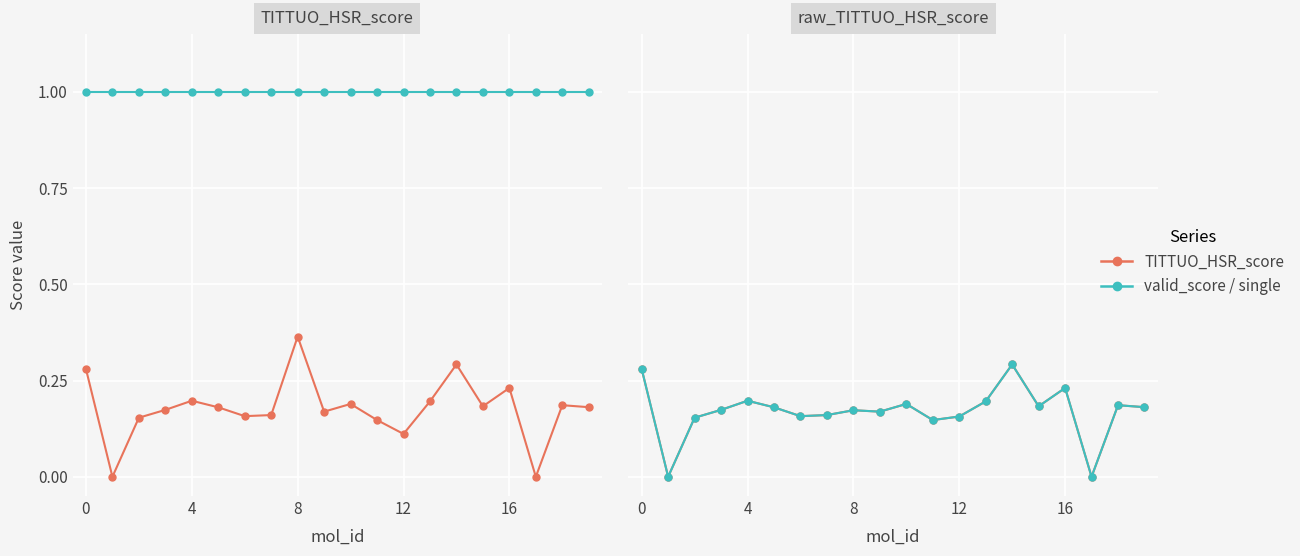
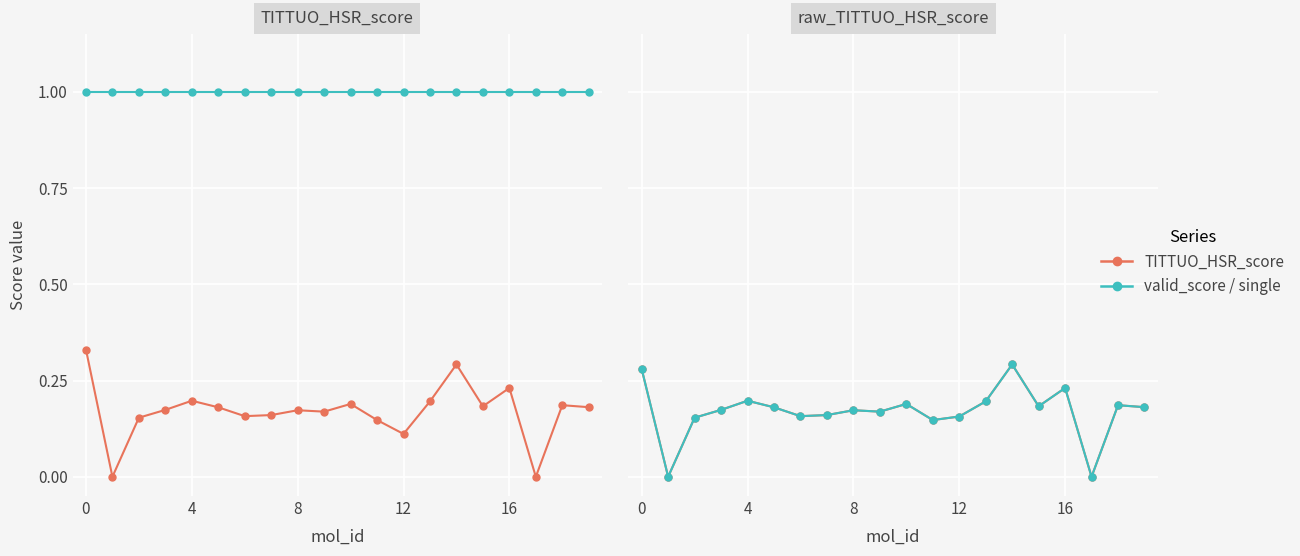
  {
    "TITTUO_HSR_score": {
      "TITTUO_HSR_score": {
-       "0": 0.28,
+       "0": 0.33,
        "4": 0.20,
-       "8": 0.36,
+       "8": 0.17,
        "12": 0.11,
        "16": 0.23
      }
    }
  }
